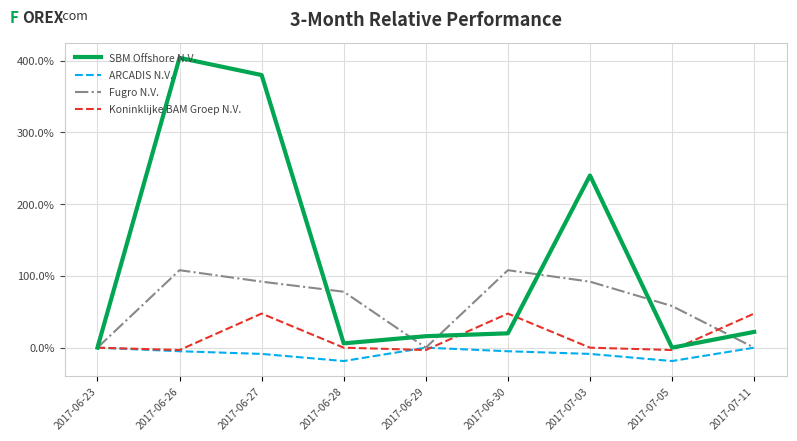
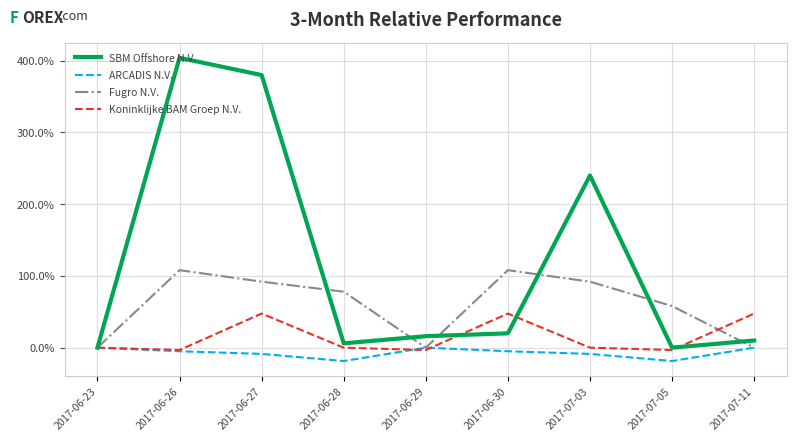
  {
    "SBM Offshore N.V.": {
      "2017-06-26": "400%",
      "2017-06-27": "380%",
      "2017-06-28": "10%",
      "2017-06-29": "20%",
      "2017-06-30": "20%",
      "2017-07-03": "240%",
-     "2017-07-11": "20%"
+     "2017-07-11": "10%"
    },
    "ARCADIS N.V.": {
      "2017-06-27": "-10%",
      "2017-06-28": "-20%",
      "2017-06-30": "0%",
      "2017-07-03": "-10%",
      "2017-07-05": "-20%"
    },
    "Fugro N.V.": {
      "2017-06-26": "110%",
      "2017-06-27": "90%",
      "2017-06-28": "80%",
      "2017-06-30": "110%",
      "2017-07-03": "90%",
      "2017-07-05": "60%"
    },
    "Koninklijke BAM Groep N.V.": {
      "2017-06-27": "50%",
      "2017-06-28": "0%",
      "2017-06-30": "50%",
      "2017-07-03": "0%",
      "2017-07-11": "50%"
    }
  }
